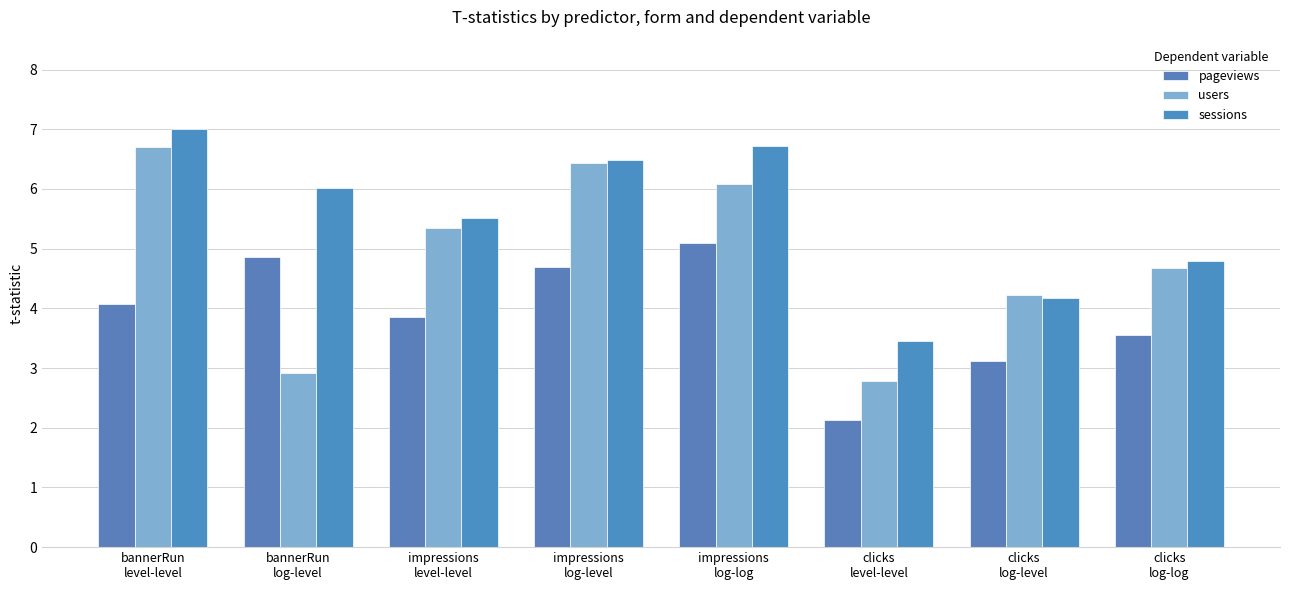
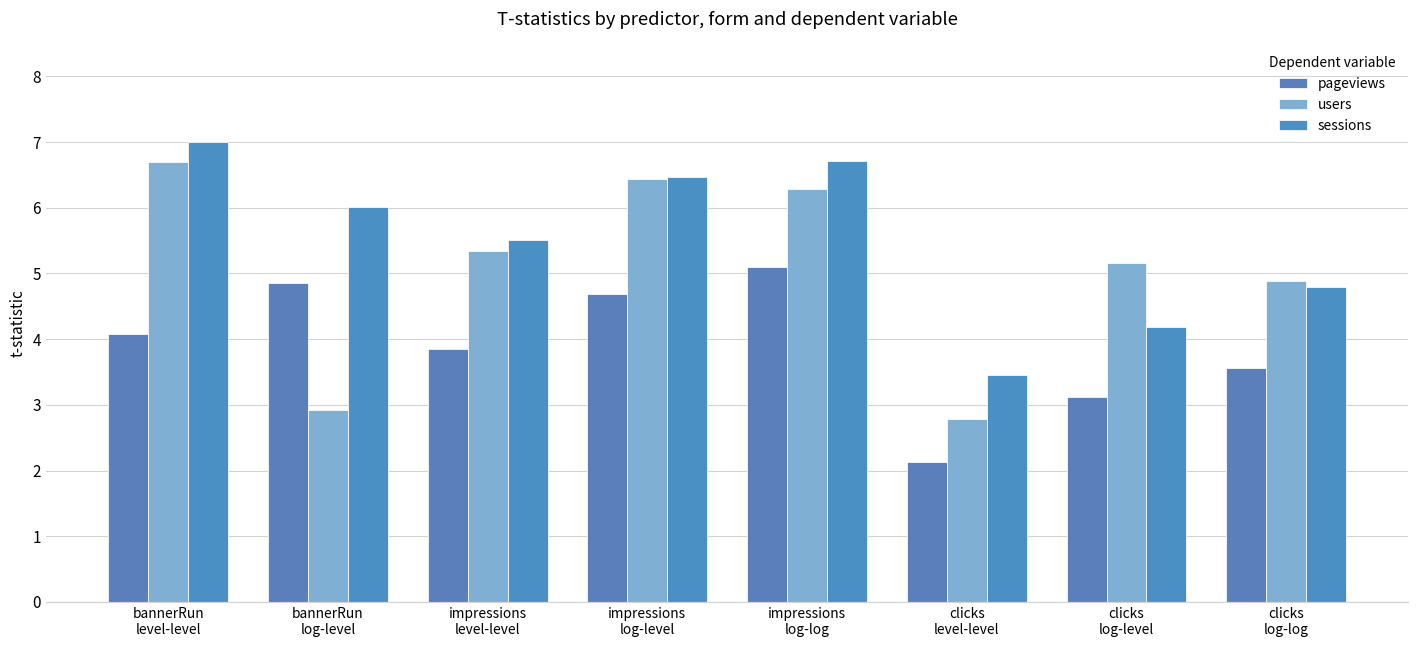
  {
    "users": {
      "bannerRun level-level": 6.7,
      "bannerRun log-level": 2.9,
      "impressions level-level": 5.3,
      "impressions log-level": 6.4,
-     "impressions log-log": 6.1,
+     "impressions log-log": 6.3,
      "clicks level-level": 2.8,
-     "clicks log-level": 4.2,
-     "clicks log-log": 4.7
+     "clicks log-level": 5.2,
+     "clicks log-log": 4.9
    }
  }
